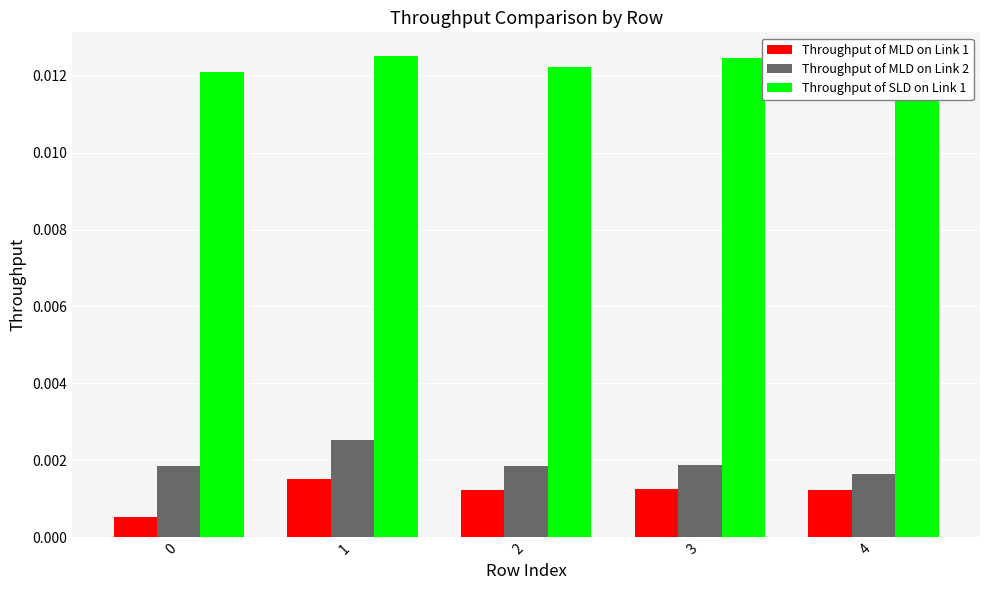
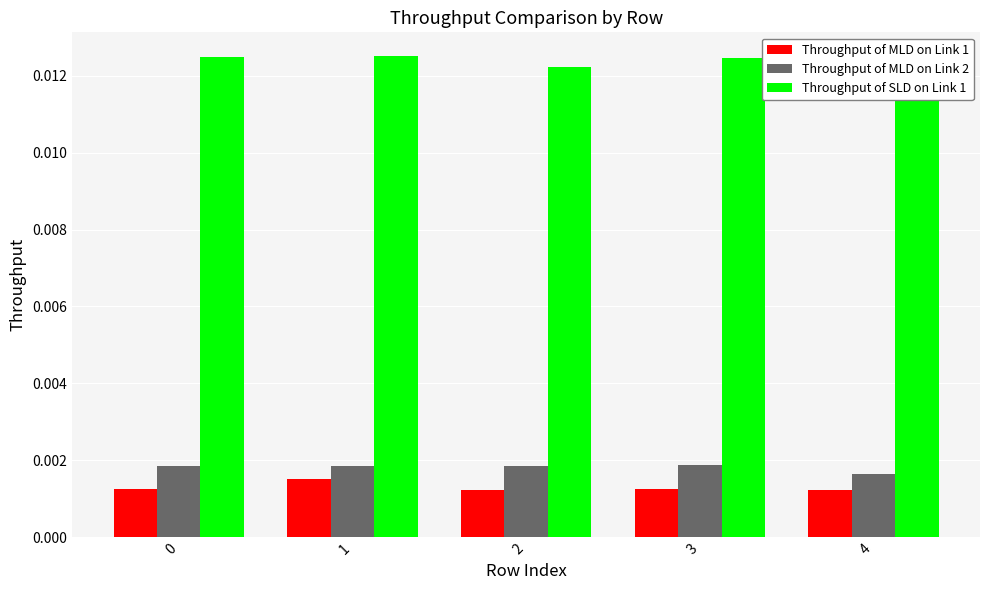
  {
    "Throughput of MLD on Link 1": {
-     "0": 0.0005,
+     "0": 0.0013,
      "1": 0.0015,
      "2": 0.0012,
      "3": 0.0013,
      "4": 0.0012
    },
    "Throughput of MLD on Link 2": {
      "0": 0.0019,
-     "1": 0.0025,
+     "1": 0.0019,
      "2": 0.0019,
      "3": 0.0019,
      "4": 0.0016
    },
    "Throughput of SLD on Link 1": {
-     "0": 0.0121,
+     "0": 0.0125,
      "1": 0.0125,
      "2": 0.0122,
      "3": 0.0125
    }
  }
